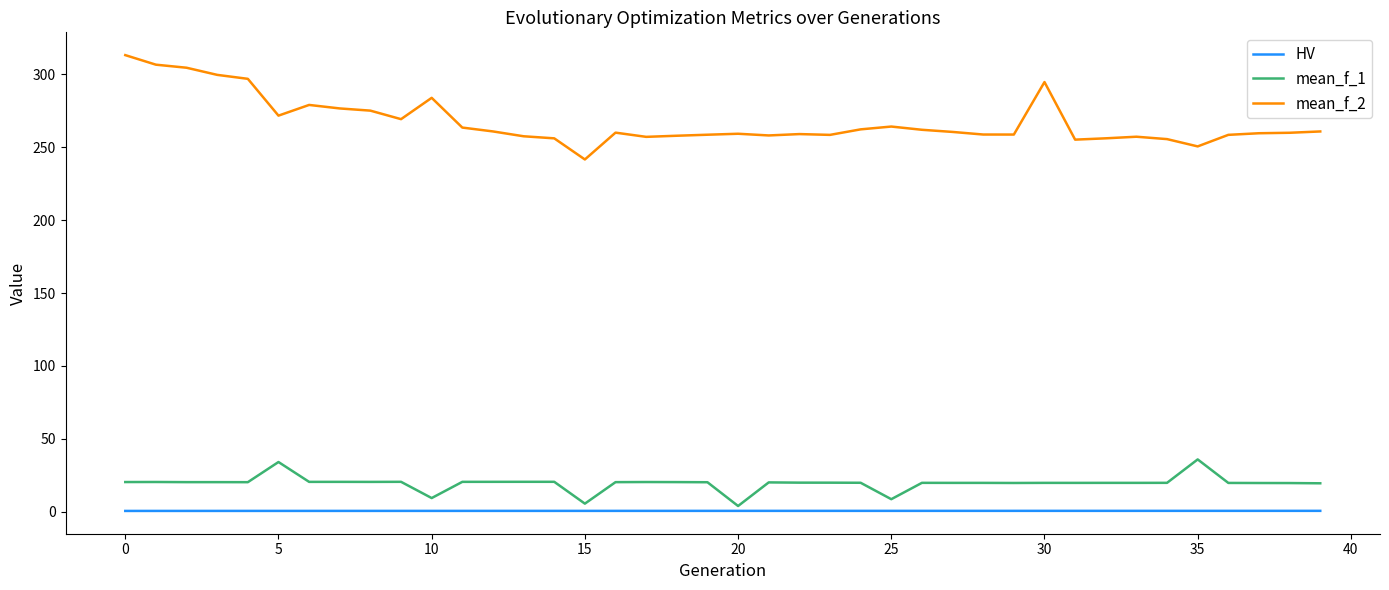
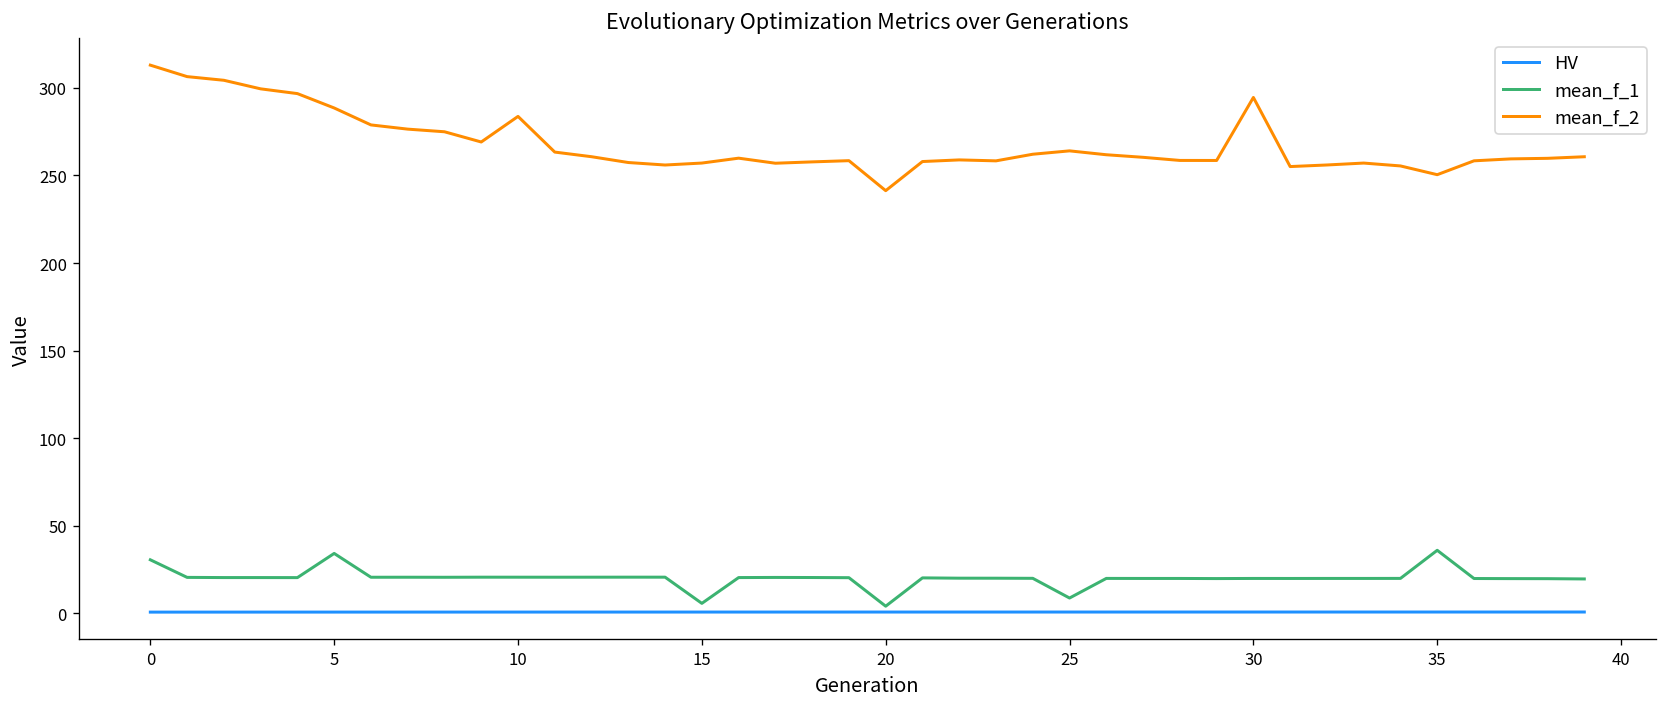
  {
    "HV": {
      "0": 1,
      "5": 1,
      "10": 1,
      "15": 1,
      "20": 1,
      "25": 1,
      "30": 1,
      "35": 1
    },
    "mean_f_1": {
-     "0": 21,
+     "0": 31,
      "5": 34,
-     "10": 10,
+     "10": 21,
      "15": 6,
      "20": 4,
      "25": 9,
      "30": 20,
      "35": 36
    },
    "mean_f_2": {
      "0": 313,
-     "5": 272,
+     "5": 289,
      "10": 284,
-     "15": 241,
-     "20": 259,
+     "15": 257,
+     "20": 241,
      "25": 264,
      "30": 295,
      "35": 250
    }
  }
